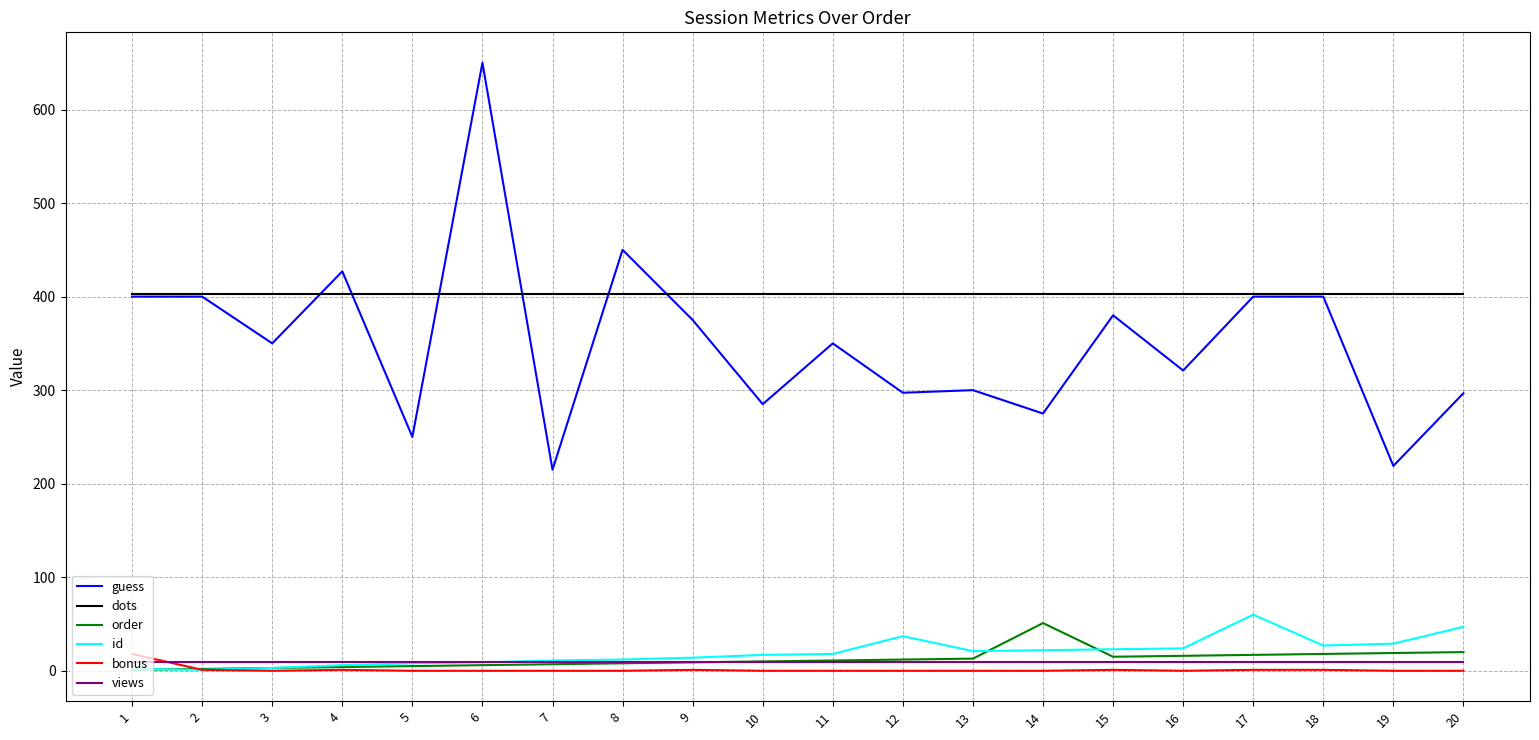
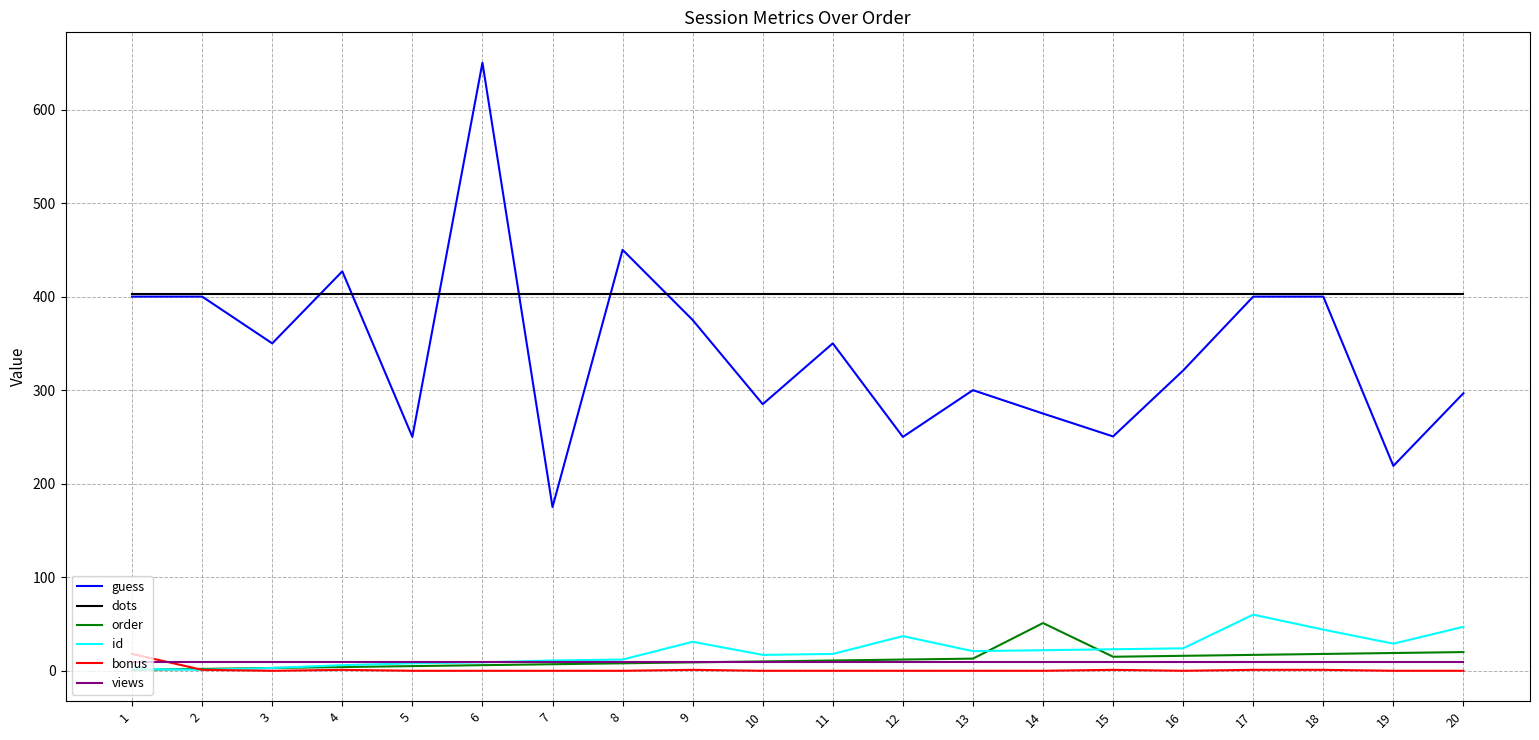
  {
    "guess": {
      "1": 400,
      "2": 400,
      "3": 350,
      "4": 430,
      "5": 250,
      "6": 650,
-     "7": 210,
+     "7": 180,
      "8": 450,
      "9": 380,
      "10": 290,
      "11": 350,
-     "12": 300,
+     "12": 250,
      "13": 300,
      "14": 280,
-     "15": 380,
+     "15": 250,
      "16": 320,
      "17": 400,
      "18": 400,
      "19": 220,
      "20": 300
    },
    "dots": {
      "1": 400,
      "2": 400,
      "3": 400,
      "4": 400,
      "5": 400,
      "6": 400,
      "7": 400,
      "8": 400,
      "9": 400,
      "10": 400,
      "11": 400,
      "12": 400,
      "13": 400,
      "14": 400,
      "15": 400,
      "16": 400,
      "17": 400,
      "18": 400,
      "19": 400,
      "20": 400
    },
    "order": {
      "5": 10,
      "6": 10,
      "12": 10,
      "13": 10,
      "14": 50,
      "15": 20,
      "16": 20,
      "17": 20,
      "18": 20,
      "19": 20,
      "20": 20
    },
    "id": {
      "8": 10,
-     "9": 10,
+     "9": 30,
      "10": 20,
      "11": 20,
      "12": 40,
      "13": 20,
      "14": 20,
      "15": 20,
      "16": 20,
      "17": 60,
-     "18": 30,
+     "18": 40,
      "19": 30,
      "20": 50
    },
    "bonus": {
      "3": 0,
      "4": 0,
      "5": 0,
      "6": 0,
      "7": 0,
      "8": 0,
      "9": 0,
      "10": 0,
      "11": 0,
      "12": 0,
      "13": 0,
      "14": 0,
      "15": 0,
      "16": 0,
      "17": 0,
      "18": 0,
      "19": 0,
      "20": 0
    },
    "views": {
      "2": 10,
      "3": 10,
      "4": 10,
      "12": 10,
      "13": 10,
      "14": 10,
      "15": 10,
      "16": 10,
      "17": 10,
      "18": 10,
      "19": 10,
      "20": 10
    }
  }
